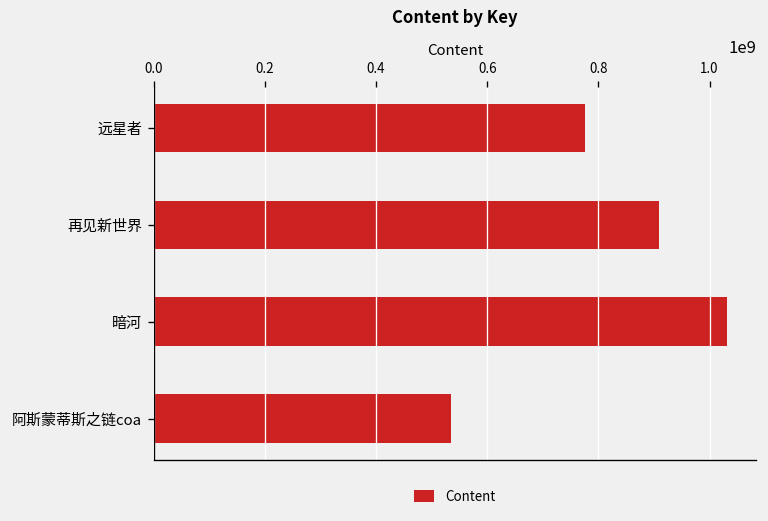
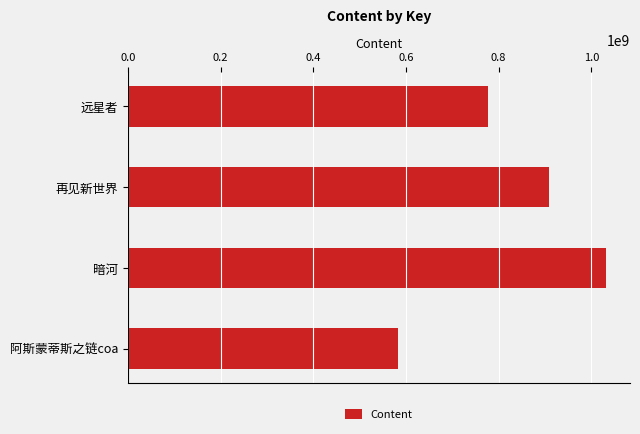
  {
    "远星者": 780000000,
    "再见新世界": 910000000,
    "暗河": 1030000000,
-   "阿斯蒙蒂斯之链coa": 530000000
+   "阿斯蒙蒂斯之链coa": 580000000
  }
